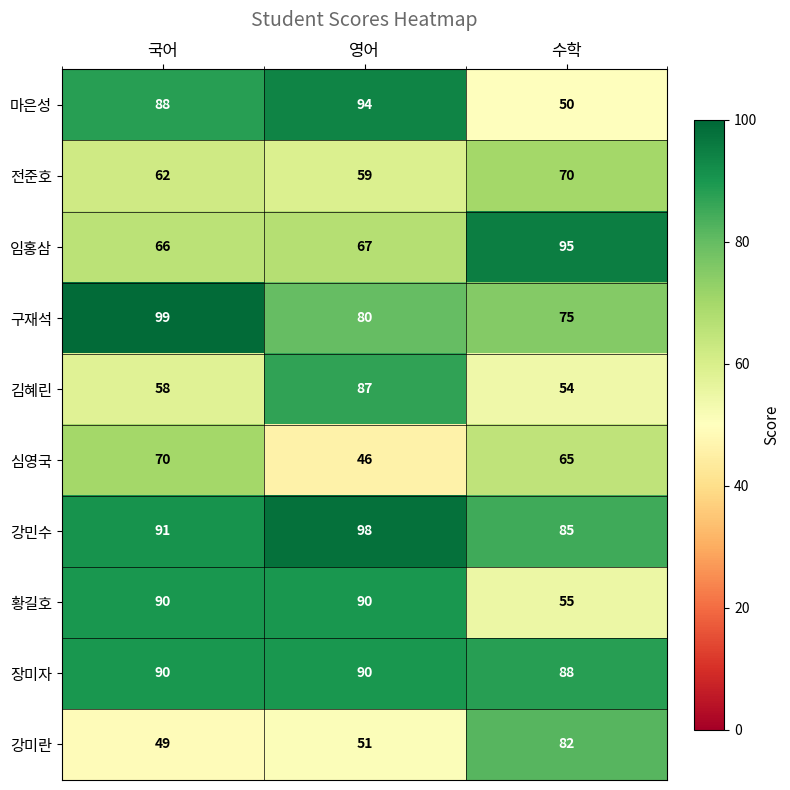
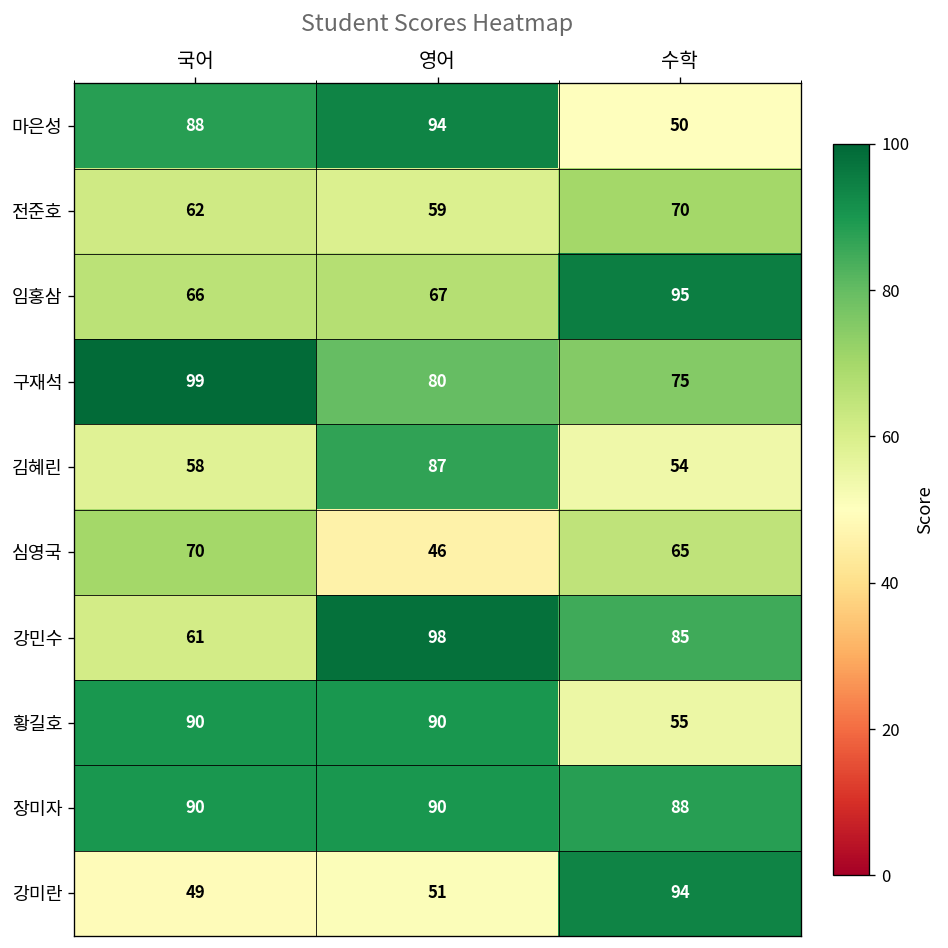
  {
    "마은성": {
      "국어": 88,
      "영어": 94,
      "수학": 50
    },
    "전준호": {
      "국어": 62,
      "영어": 59,
      "수학": 70
    },
    "임홍삼": {
      "국어": 66,
      "영어": 67,
      "수학": 95
    },
    "구재석": {
      "국어": 99,
      "영어": 80,
      "수학": 75
    },
    "김혜린": {
      "국어": 58,
      "영어": 87,
      "수학": 54
    },
    "심영국": {
      "국어": 70,
      "영어": 46,
      "수학": 65
    },
    "강민수": {
-     "국어": 91,
+     "국어": 61,
      "영어": 98,
      "수학": 85
    },
    "황길호": {
      "국어": 90,
      "영어": 90,
      "수학": 55
    },
    "장미자": {
      "국어": 90,
      "영어": 90,
      "수학": 88
    },
    "강미란": {
      "국어": 49,
      "영어": 51,
-     "수학": 82
+     "수학": 94
    }
  }
